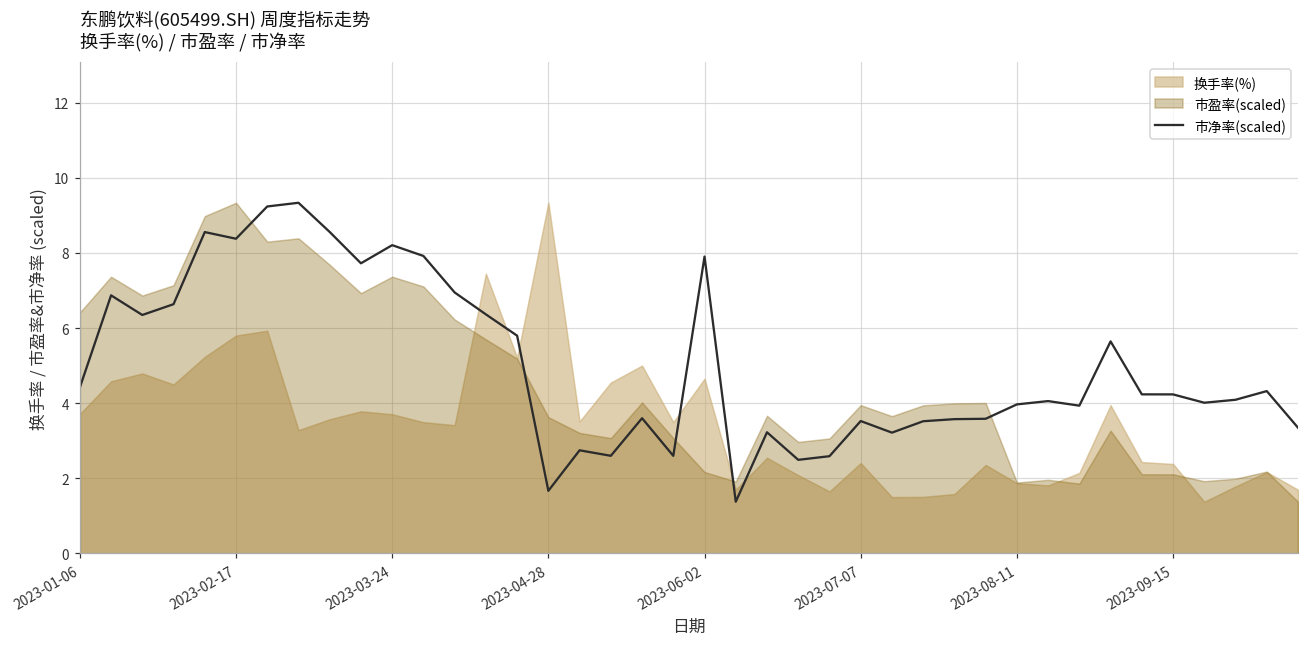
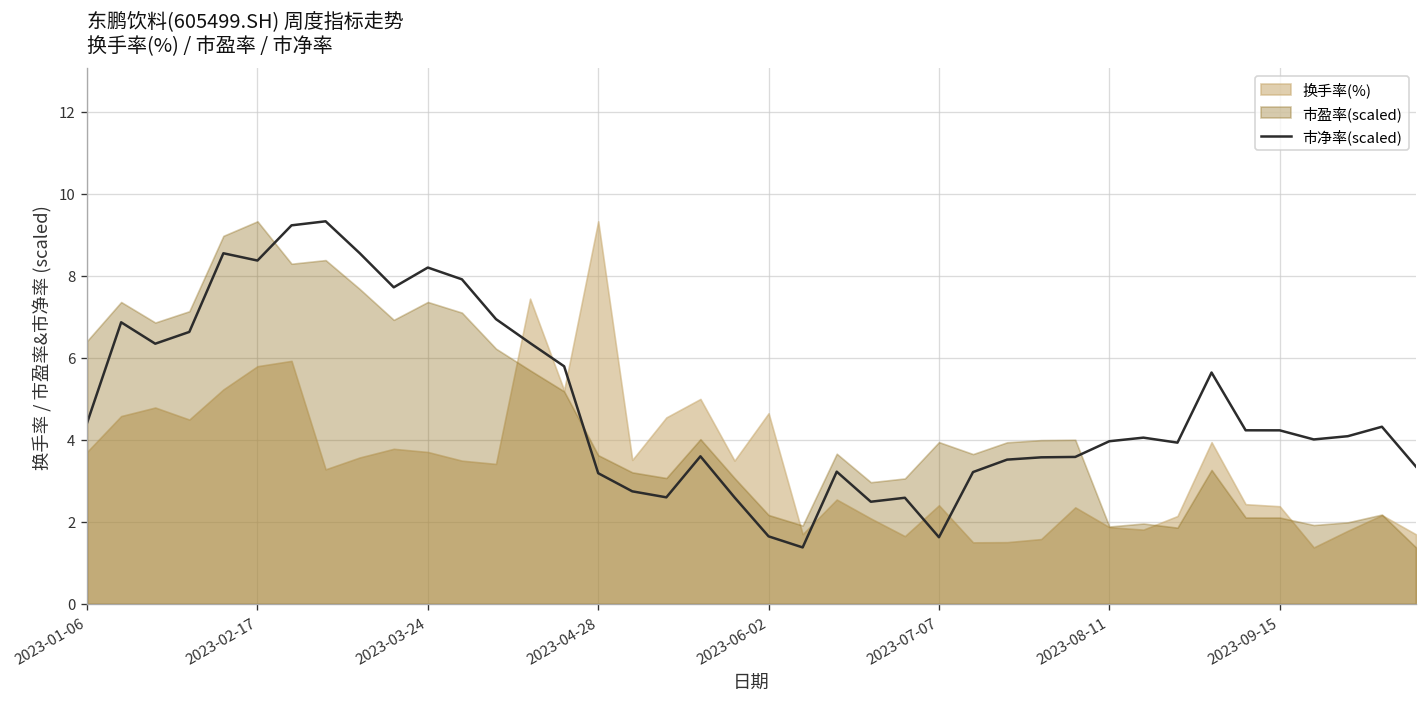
  {
    "市净率(scaled)": {
      "2023-01-06": 4.4,
      "2023-02-17": 8.4,
      "2023-03-24": 8.2,
-     "2023-04-28": 1.7,
-     "2023-06-02": 7.9,
-     "2023-07-07": 3.5,
+     "2023-04-28": 3.2,
+     "2023-06-02": 1.6,
+     "2023-07-07": 1.6,
      "2023-08-11": 4.0,
      "2023-09-15": 4.2
    }
  }
